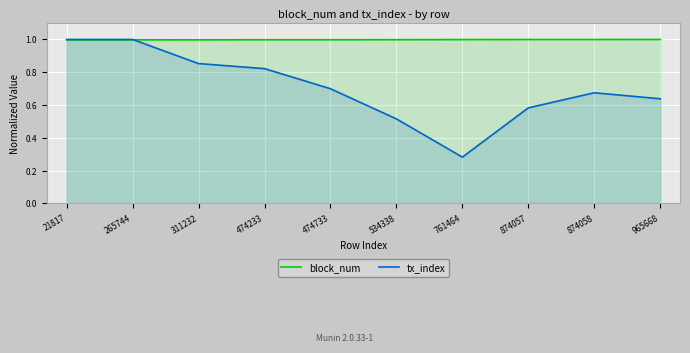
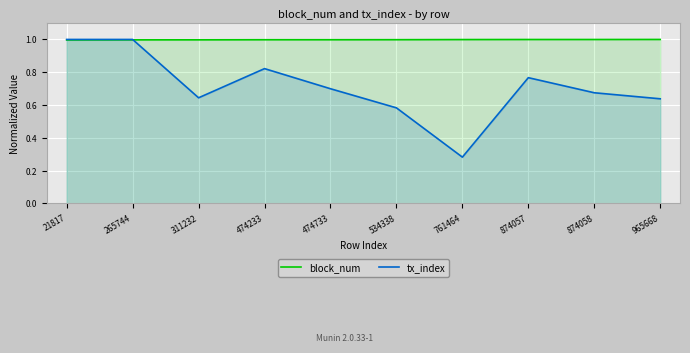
  {
    "block_num": {
      "311232": 1.00,
      "474233": 1.00,
      "474733": 1.00,
      "534338": 1.00,
      "761464": 1.00,
      "874057": 1.00,
      "874058": 1.00,
      "965668": 1.00
    },
    "tx_index": {
-     "311232": 0.85,
+     "311232": 0.64,
      "474233": 0.82,
      "474733": 0.70,
-     "534338": 0.52,
+     "534338": 0.58,
      "761464": 0.28,
-     "874057": 0.58,
+     "874057": 0.77,
      "874058": 0.67,
      "965668": 0.64
    }
  }
